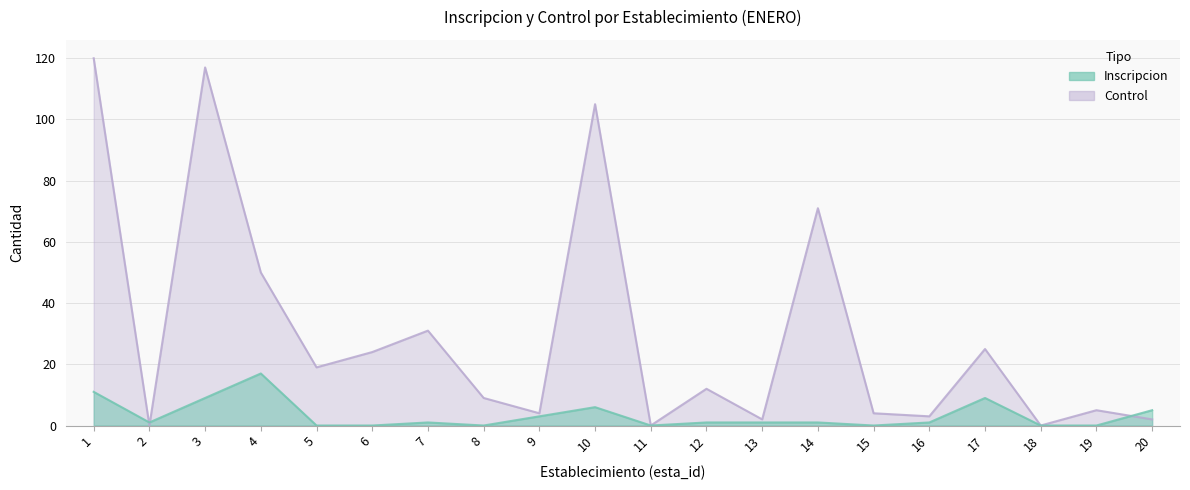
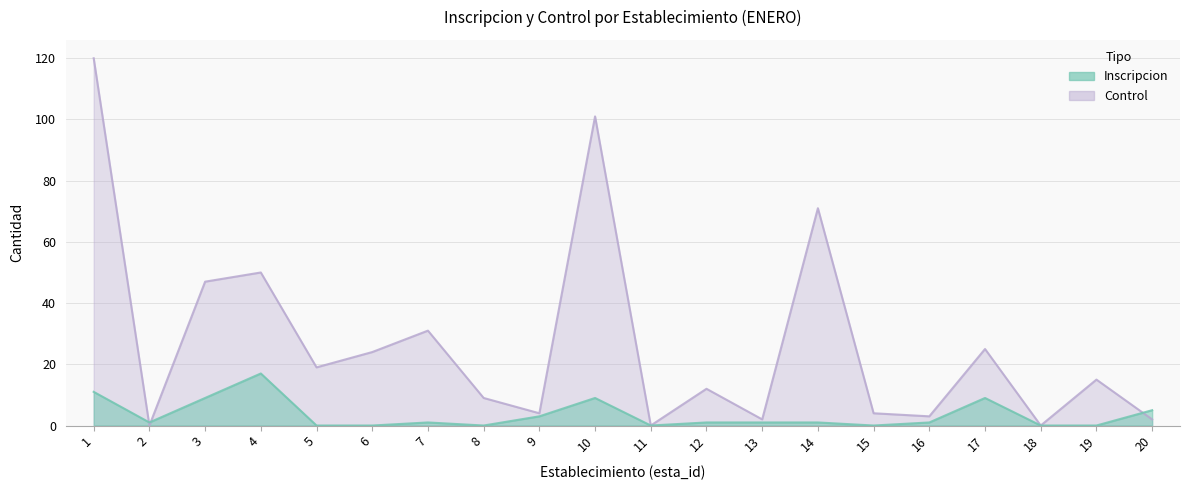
  {
    "Control": {
      "1": 120,
      "2": 0,
-     "3": 117,
+     "3": 47,
      "4": 50,
      "5": 19,
      "6": 24,
      "7": 31,
      "8": 9,
      "9": 4,
-     "10": 105,
+     "10": 101,
      "12": 12,
      "13": 2,
      "14": 71,
      "15": 4,
      "16": 3,
      "17": 25,
-     "19": 5,
+     "19": 15,
      "20": 2
    },
    "Inscripcion": {
      "1": 11,
      "2": 1,
      "3": 9,
      "4": 17,
      "5": 0,
      "6": 0,
      "7": 1,
      "8": 0,
      "9": 3,
-     "10": 6,
+     "10": 9,
      "12": 1,
      "13": 1,
      "14": 1,
      "15": 0,
      "16": 1,
      "17": 9,
      "19": 0,
      "20": 5
    }
  }
